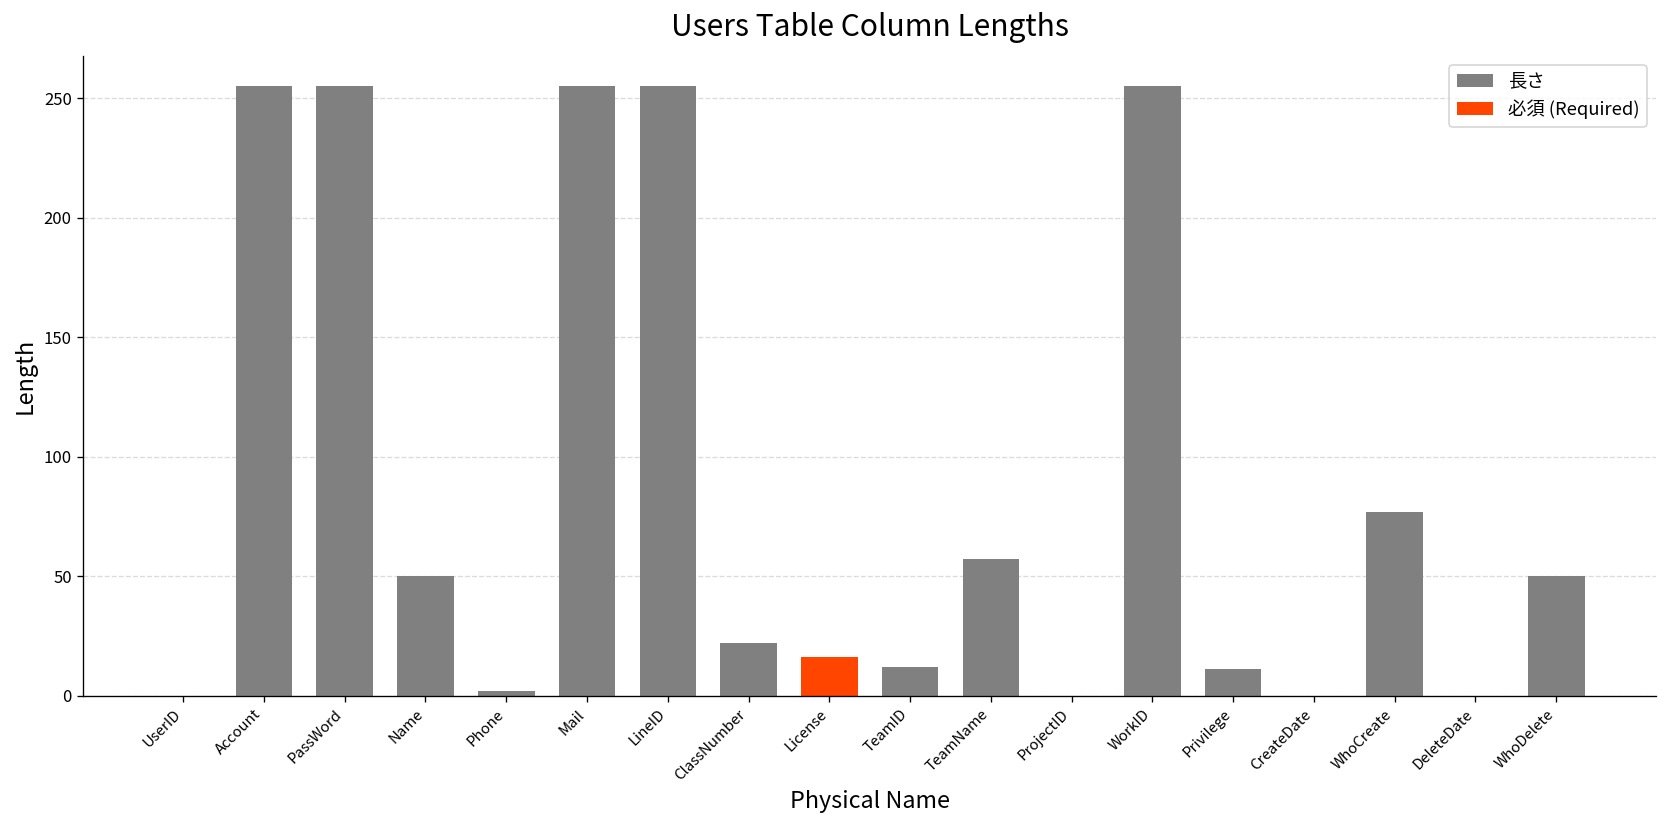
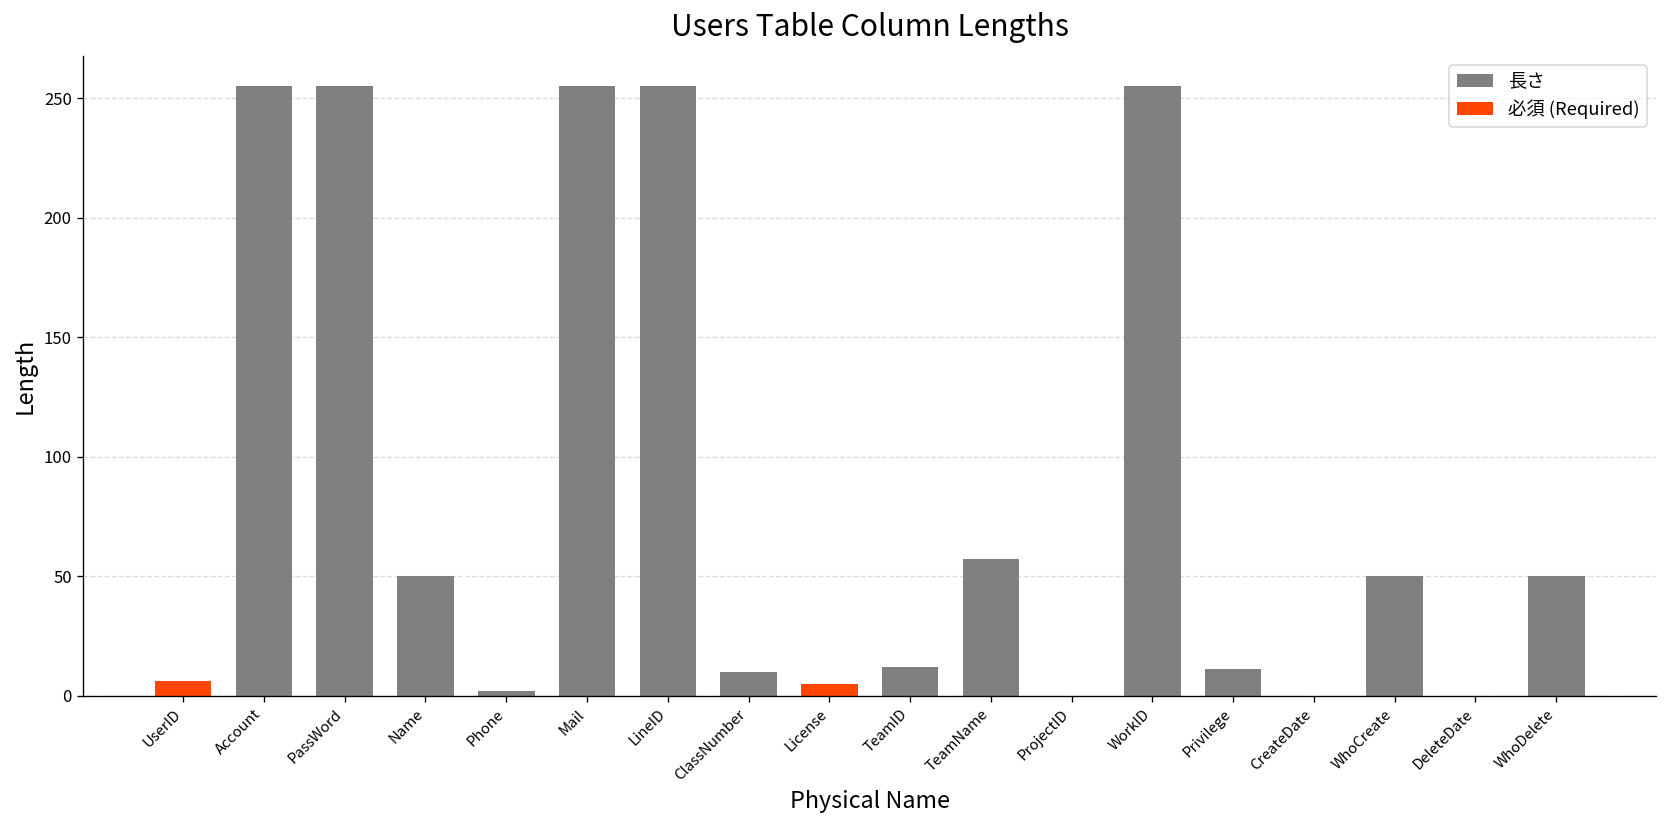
  {
    "長さ": {
      "Account": 255,
      "PassWord": 255,
      "Name": 50,
      "Phone": 2,
      "Mail": 255,
      "LineID": 255,
-     "ClassNumber": 22,
+     "ClassNumber": 10,
      "TeamID": 12,
      "TeamName": 57,
      "ProjectID": 0,
      "WorkID": 255,
      "Privilege": 11,
      "CreateDate": 0,
-     "WhoCreate": 77,
+     "WhoCreate": 50,
      "DeleteDate": 0,
      "WhoDelete": 50
    },
    "必須 (Required)": {
-     "UserID": 0,
-     "License": 16
+     "UserID": 6,
+     "License": 5
    }
  }
